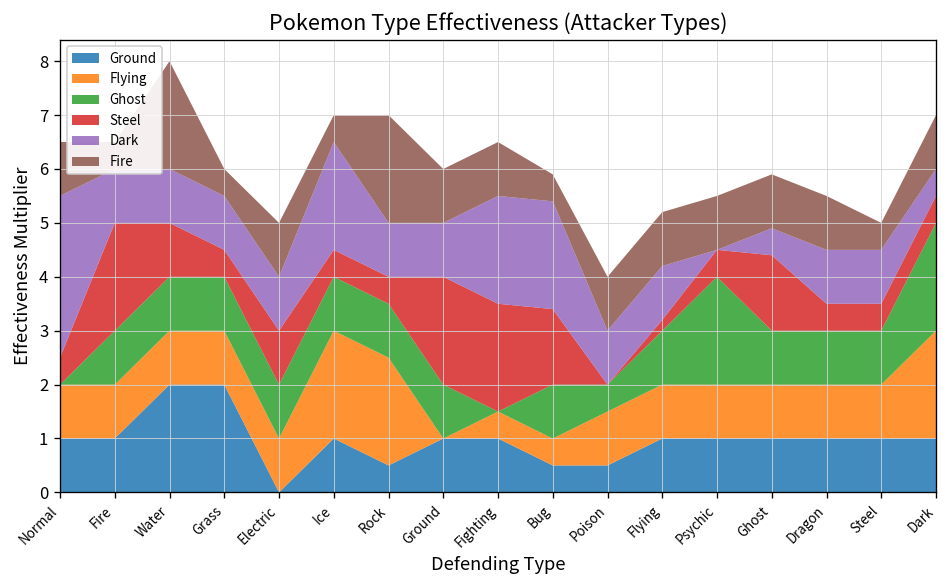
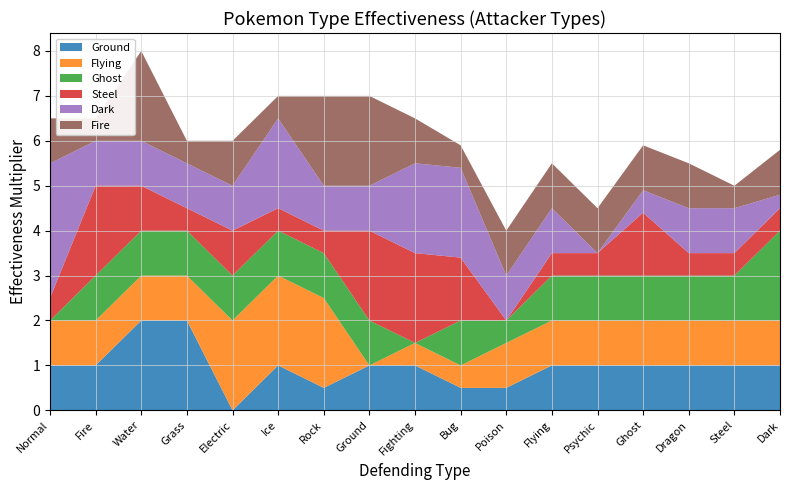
  {
    "Ground": {
      "Normal": 1.0,
      "Fire": 1.0,
      "Water": 2.0,
      "Grass": 2.0,
      "Electric": 0.0,
      "Ice": 1.0,
      "Rock": 0.5,
      "Fighting": 1.0,
      "Bug": 0.5,
      "Poison": 0.5,
      "Flying": 1.0,
      "Psychic": 1.0,
      "Ghost": 1.0,
      "Dragon": 1.0,
      "Steel": 1.0,
      "Dark": 1.0
    },
    "Flying": {
      "Fire": 1,
      "Water": 1,
      "Grass": 1,
-     "Electric": 1,
+     "Electric": 2,
      "Ice": 2,
      "Rock": 2,
      "Bug": 0.5,
      "Poison": 1,
      "Flying": 1,
      "Psychic": 1,
      "Ghost": 1,
      "Dragon": 1,
      "Steel": 1,
-     "Dark": 2
+     "Dark": 1
    },
    "Ghost": {
      "Fire": 1,
      "Water": 1,
      "Grass": 1,
      "Electric": 1,
      "Ice": 1,
      "Rock": 1,
      "Ground": 1,
      "Bug": 1,
      "Flying": 1,
-     "Psychic": 2,
+     "Psychic": 1,
      "Ghost": 1,
      "Dragon": 1,
      "Steel": 1,
      "Dark": 2
    },
    "Steel": {
      "Normal": 0.5,
      "Fire": 2.0,
      "Water": 1.0,
      "Grass": 0.5,
      "Electric": 1.0,
      "Ice": 0.5,
      "Rock": 0.5,
      "Ground": 2.0,
      "Fighting": 2.0,
      "Bug": 1.4,
-     "Flying": 0.2,
+     "Flying": 0.5,
      "Ghost": 1.4,
      "Dragon": 0.5,
      "Steel": 0.5,
      "Dark": 0.5
    },
    "Dark": {
      "Normal": 3.0,
      "Fire": 1.0,
      "Water": 1.0,
      "Grass": 1.0,
      "Electric": 1.0,
      "Ice": 2.0,
      "Rock": 1.0,
      "Ground": 1.0,
      "Fighting": 2.0,
      "Bug": 2.0,
      "Poison": 1.0,
      "Flying": 1.0,
      "Ghost": 0.5,
      "Dragon": 1.0,
      "Steel": 1.0,
-     "Dark": 0.5
+     "Dark": 0.3
    },
    "Fire": {
      "Normal": 1,
      "Water": 2,
      "Grass": 0.5,
      "Electric": 1,
      "Ice": 0.5,
      "Rock": 2,
-     "Ground": 1,
+     "Ground": 2,
      "Fighting": 1,
      "Bug": 0.5,
      "Poison": 1,
      "Flying": 1,
      "Psychic": 1,
      "Ghost": 1,
      "Dragon": 1,
      "Steel": 0.5,
      "Dark": 1
    }
  }
